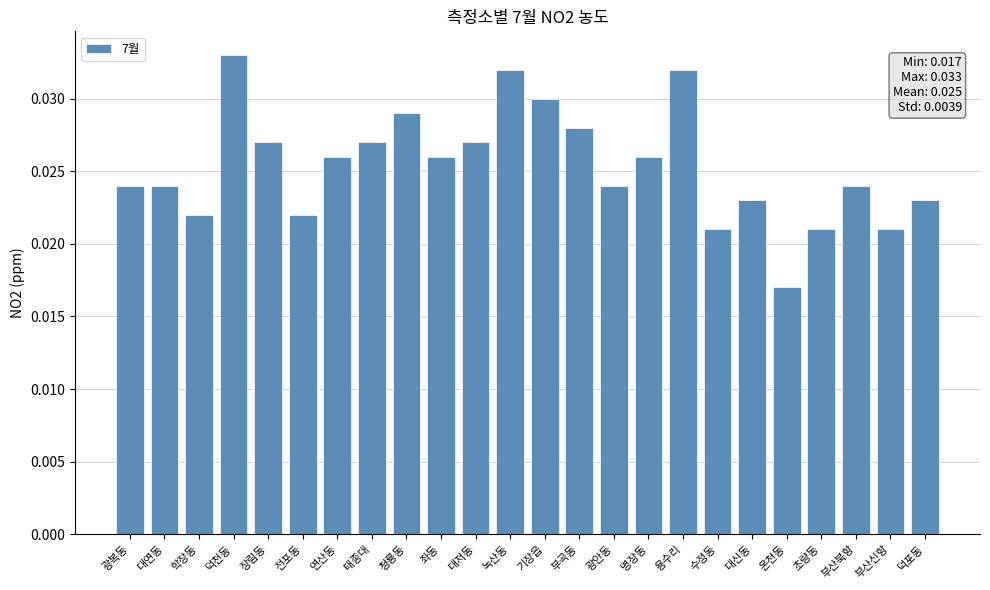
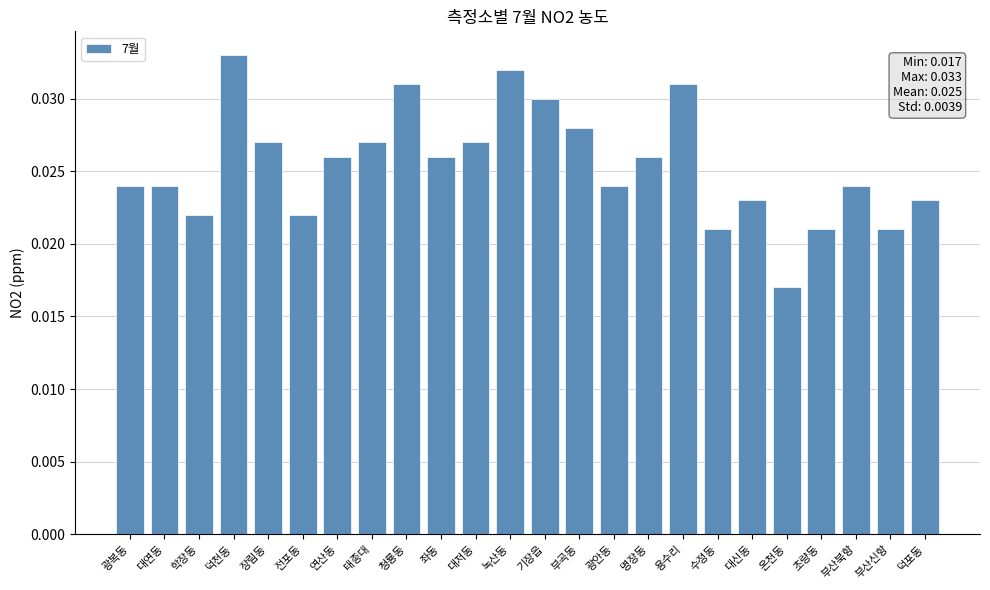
  {
    "광복동": 0.024,
    "대연동": 0.024,
    "학장동": 0.022,
    "덕천동": 0.033,
    "장림동": 0.027,
    "전포동": 0.022,
    "연산동": 0.026,
    "태종대": 0.027,
-   "청룡동": 0.029,
+   "청룡동": 0.031,
    "좌동": 0.026,
    "대저동": 0.027,
    "녹산동": 0.032,
    "기장읍": 0.030,
    "부곡동": 0.028,
    "광안동": 0.024,
    "명장동": 0.026,
-   "용수리": 0.032,
+   "용수리": 0.031,
    "수정동": 0.021,
    "대신동": 0.023,
    "온천동": 0.017,
    "초량동": 0.021,
    "부산북항": 0.024,
    "부산신항": 0.021,
    "덕포동": 0.023
  }
